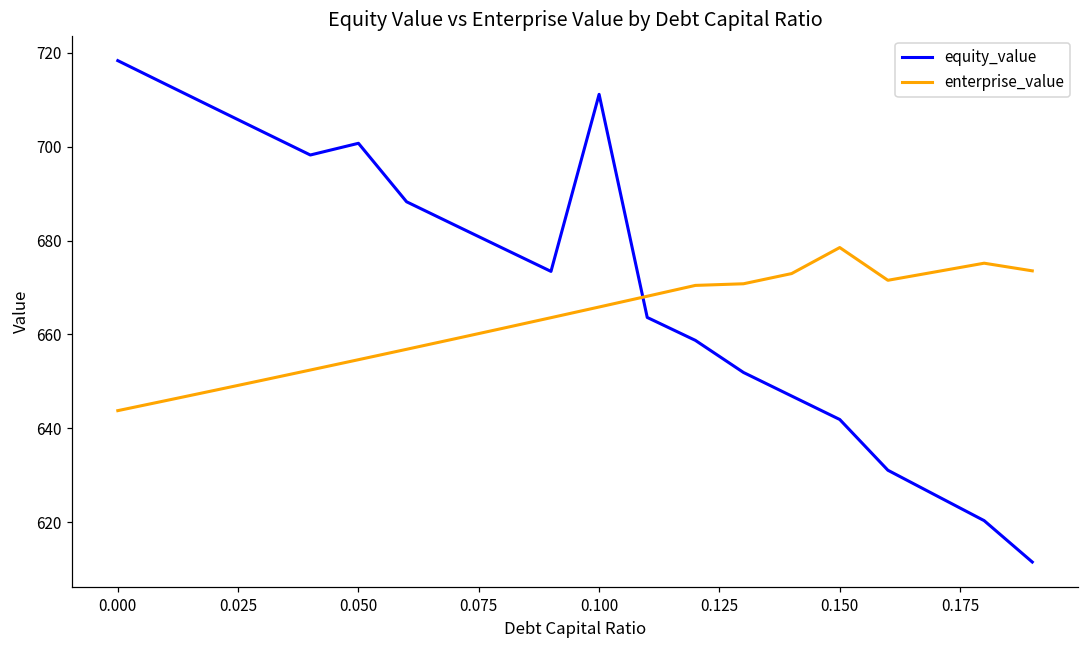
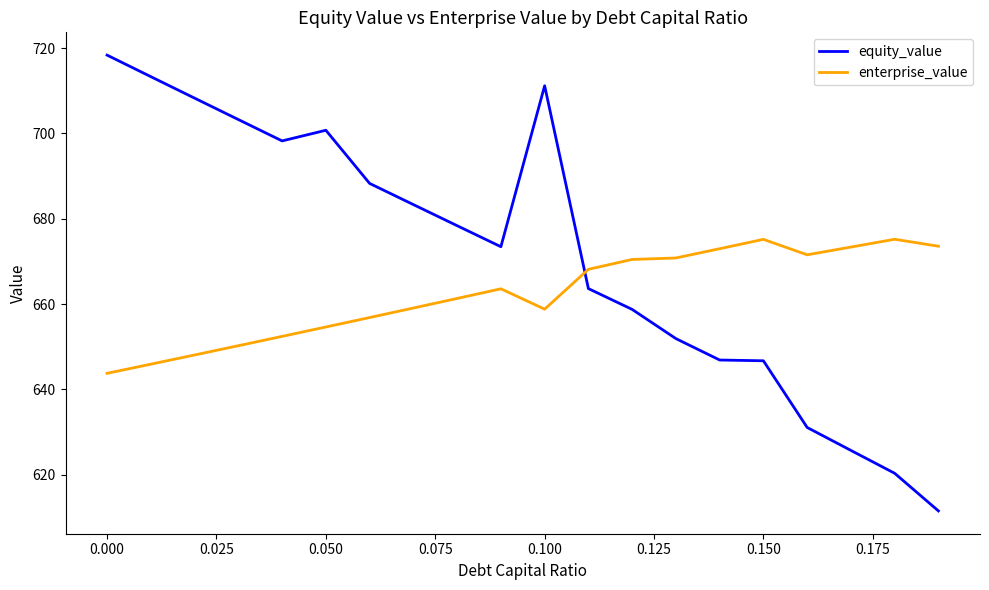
  {
    "equity_value": {
      "0.000": 718,
      "0.050": 701,
      "0.100": 711,
-     "0.150": 642
+     "0.150": 647
    },
    "enterprise_value": {
      "0.000": 644,
      "0.050": 655,
-     "0.100": 666,
-     "0.150": 679
+     "0.100": 659,
+     "0.150": 675
    }
  }
